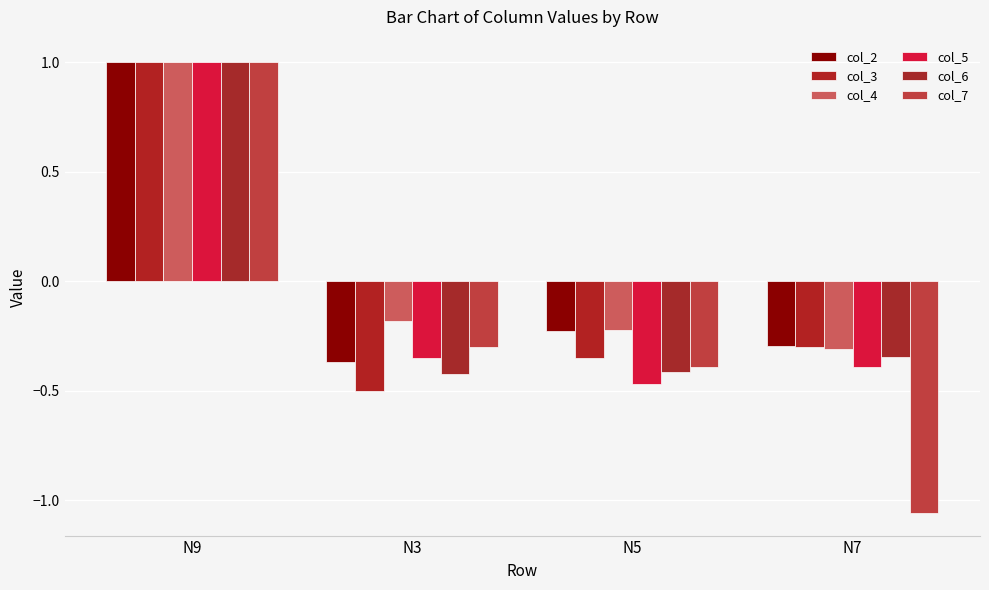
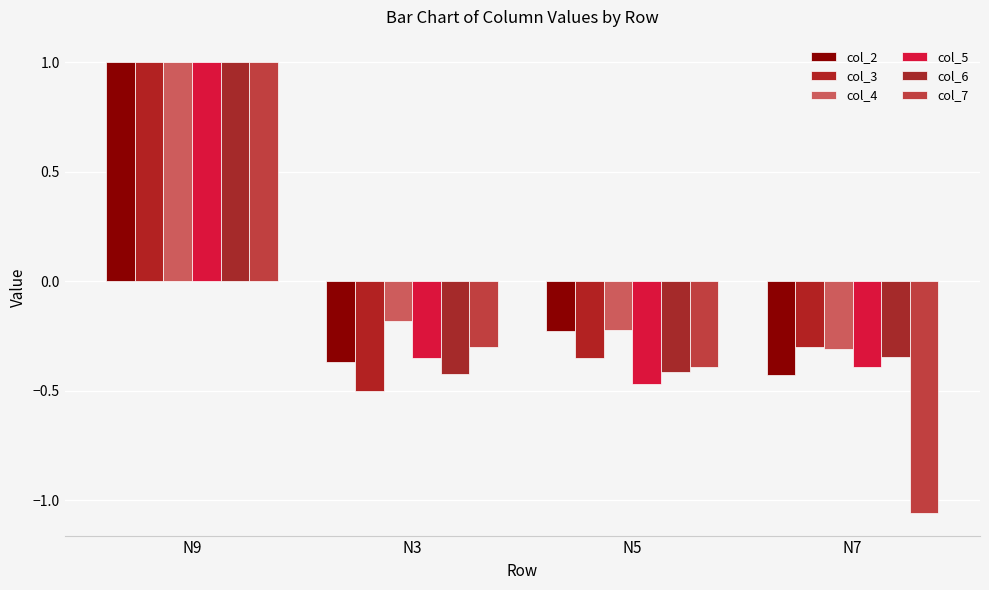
  {
    "col_2": {
      "N9": 1.00,
      "N3": -0.37,
      "N5": -0.23,
-     "N7": -0.29
+     "N7": -0.43
    }
  }
